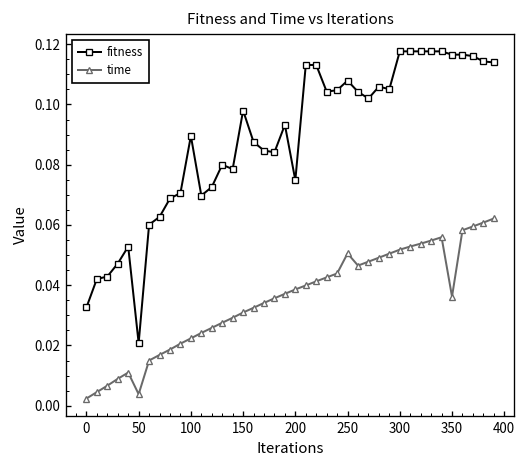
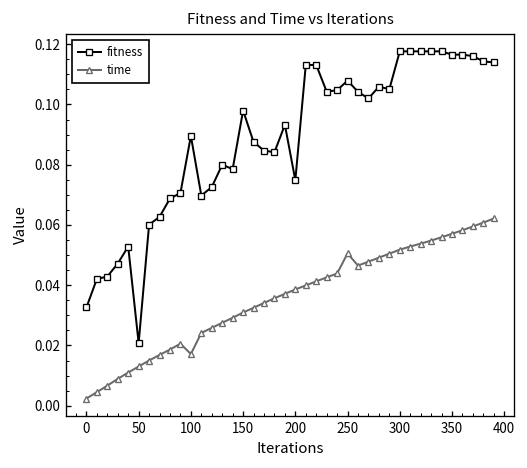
  {
    "fitness": {
      "0": 0.033,
      "50": 0.021,
      "100": 0.090,
      "150": 0.098,
      "200": 0.075,
      "250": 0.108,
      "300": 0.118,
      "350": 0.117
    },
    "time": {
      "0": 0.002,
-     "50": 0.004,
-     "100": 0.022,
+     "50": 0.013,
+     "100": 0.017,
      "150": 0.031,
      "200": 0.039,
      "250": 0.051,
      "300": 0.052,
-     "350": 0.036
+     "350": 0.057
    }
  }
